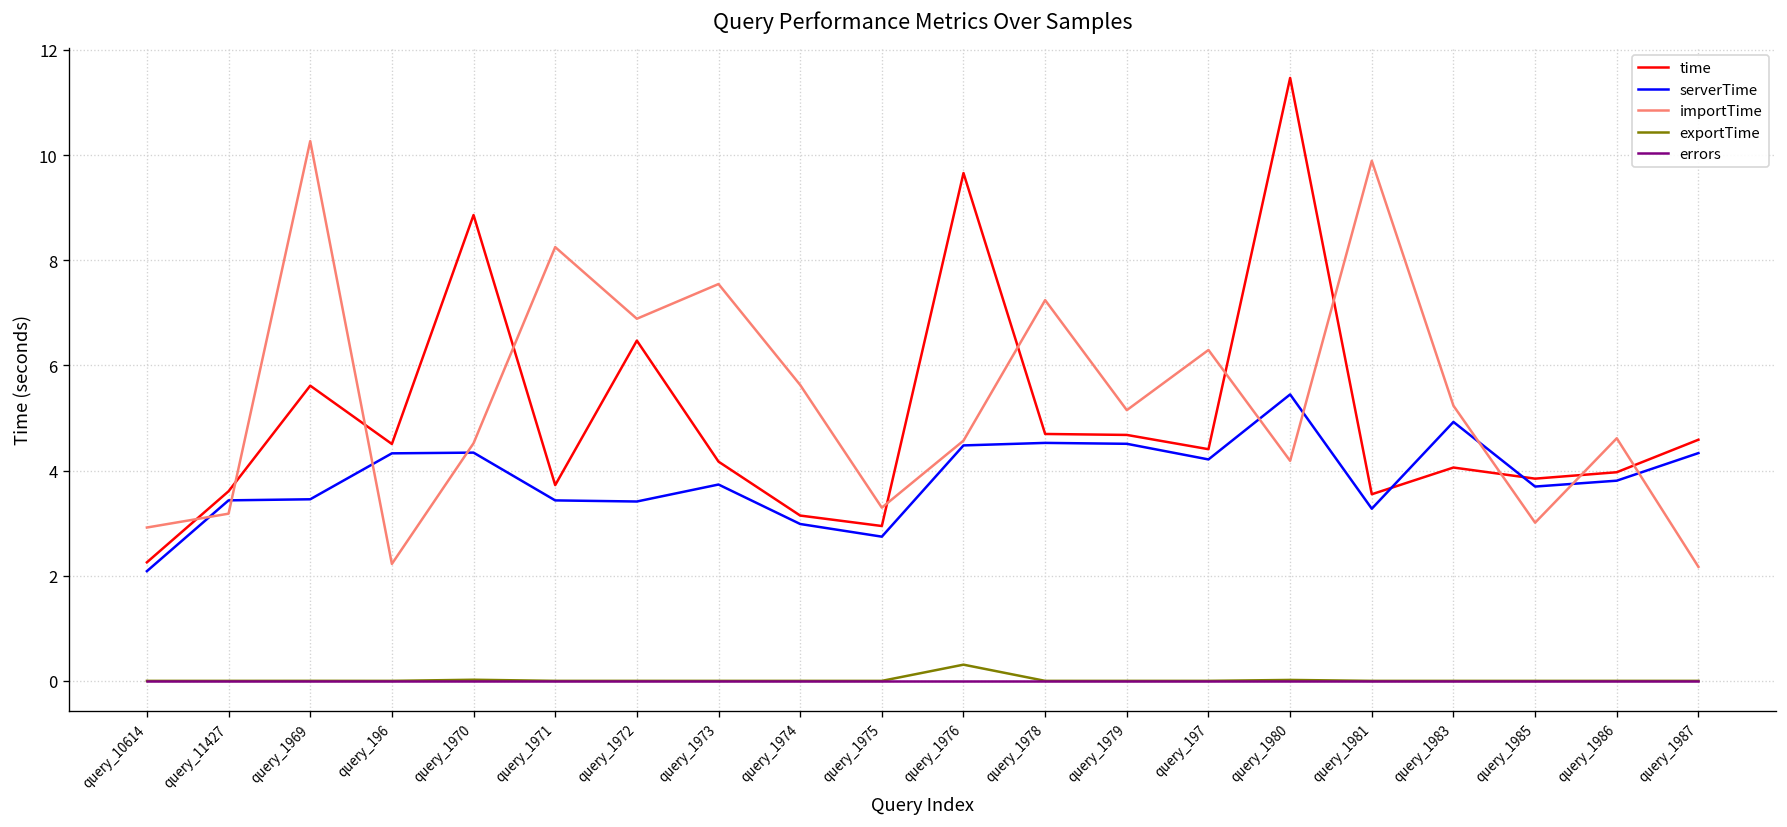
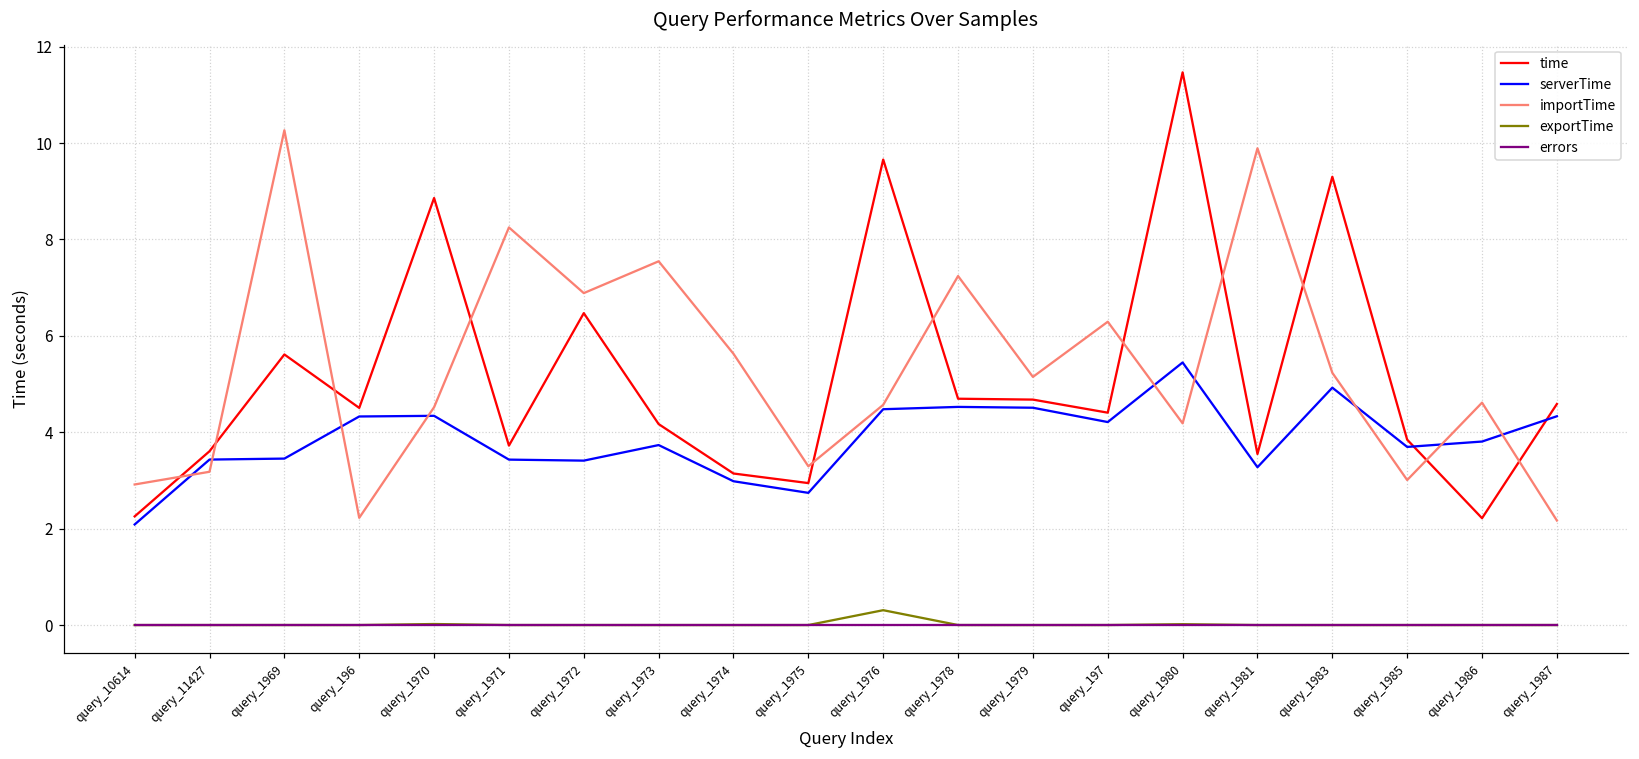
  {
    "time": {
      "query_10614": 2.3,
      "query_11427": 3.6,
      "query_1969": 5.6,
      "query_196": 4.5,
      "query_1970": 8.9,
      "query_1971": 3.7,
      "query_1972": 6.5,
      "query_1973": 4.2,
      "query_1974": 3.1,
      "query_1975": 2.9,
      "query_1976": 9.7,
      "query_1978": 4.7,
      "query_1979": 4.7,
      "query_197": 4.4,
      "query_1980": 11.5,
      "query_1981": 3.5,
-     "query_1983": 4.1,
+     "query_1983": 9.3,
      "query_1985": 3.8,
-     "query_1986": 4.0,
+     "query_1986": 2.2,
      "query_1987": 4.6
    },
    "serverTime": {
      "query_10614": 2.1,
      "query_11427": 3.4,
      "query_1969": 3.5,
      "query_196": 4.3,
      "query_1970": 4.3,
      "query_1971": 3.4,
      "query_1972": 3.4,
      "query_1973": 3.7,
      "query_1974": 3.0,
      "query_1975": 2.7,
      "query_1976": 4.5,
      "query_1978": 4.5,
      "query_1979": 4.5,
      "query_197": 4.2,
      "query_1980": 5.4,
      "query_1981": 3.3,
      "query_1983": 4.9,
      "query_1985": 3.7,
      "query_1986": 3.8,
      "query_1987": 4.3
    },
    "importTime": {
      "query_10614": 2.9,
      "query_11427": 3.2,
      "query_1969": 10.3,
      "query_196": 2.2,
      "query_1970": 4.5,
      "query_1971": 8.2,
      "query_1972": 6.9,
      "query_1973": 7.5,
      "query_1974": 5.6,
      "query_1975": 3.3,
      "query_1976": 4.6,
      "query_1978": 7.2,
      "query_1979": 5.1,
      "query_197": 6.3,
      "query_1980": 4.2,
      "query_1981": 9.9,
      "query_1983": 5.2,
      "query_1985": 3.0,
      "query_1986": 4.6,
      "query_1987": 2.2
    },
    "exportTime": {
      "query_1976": 0.3
    },
    "errors": {
      "query_1976": 0.0
    }
  }
